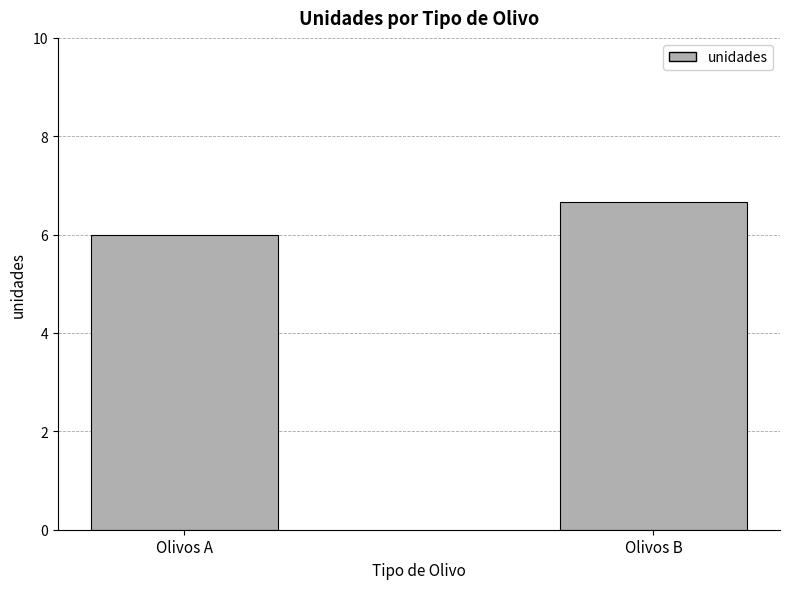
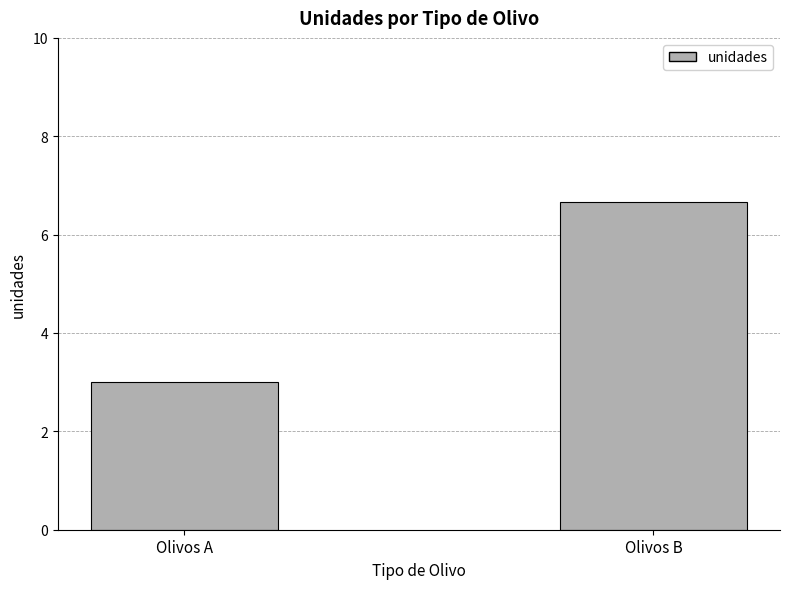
  {
-   "Olivos A": 6,
+   "Olivos A": 3,
    "Olivos B": 6.7
  }
